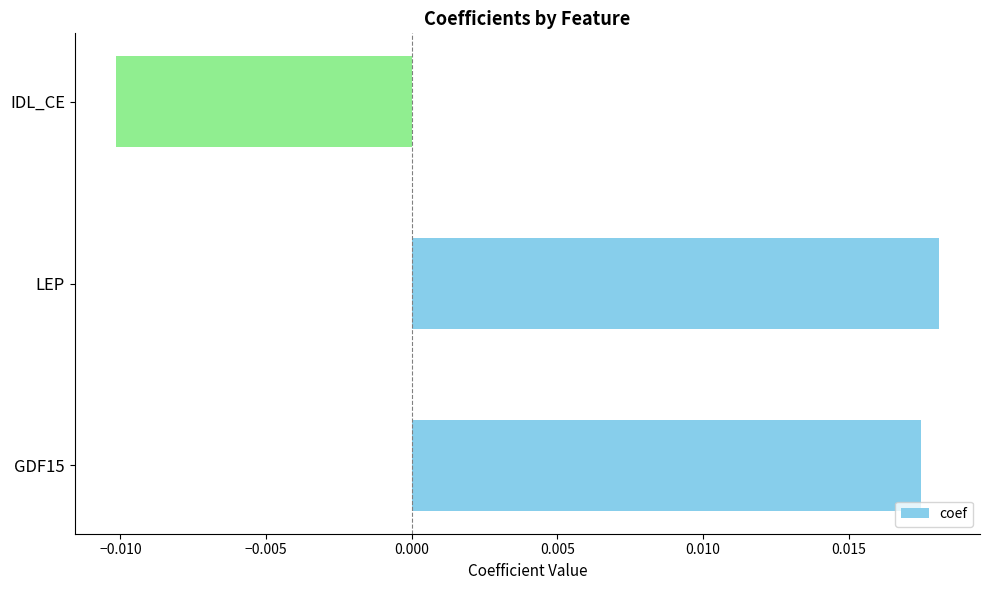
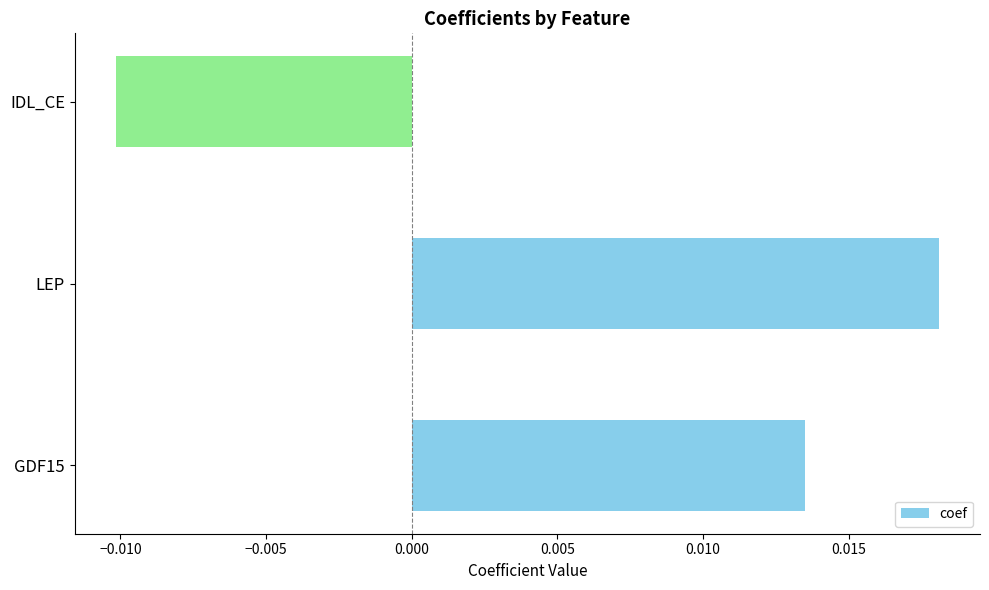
  {
    "IDL_CE": -0.0102,
    "LEP": 0.0181,
-   "GDF15": 0.0175
+   "GDF15": 0.0135
  }
